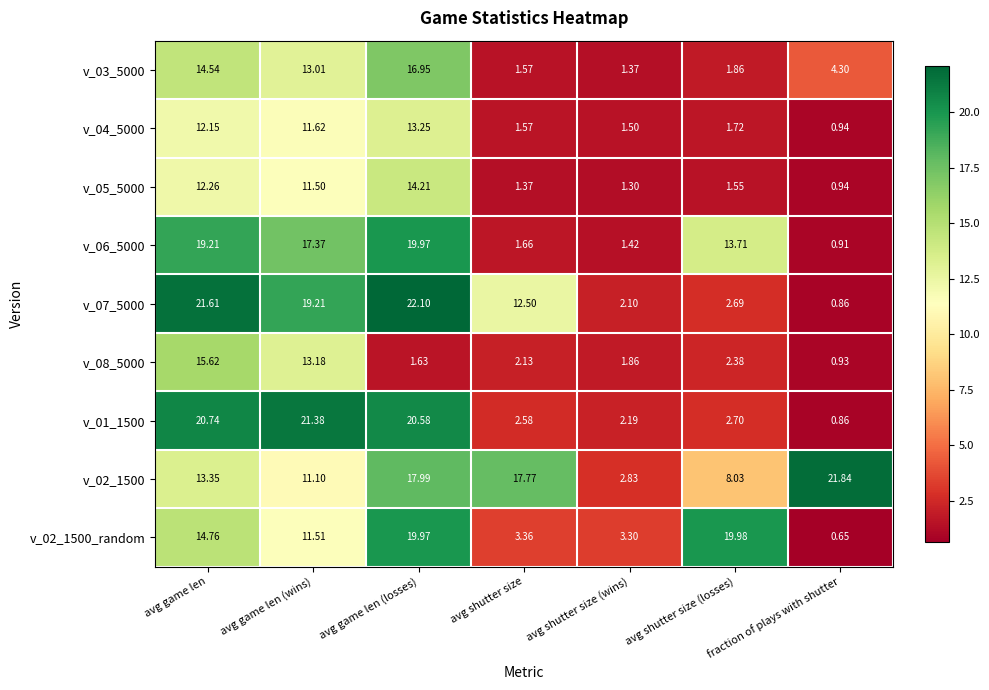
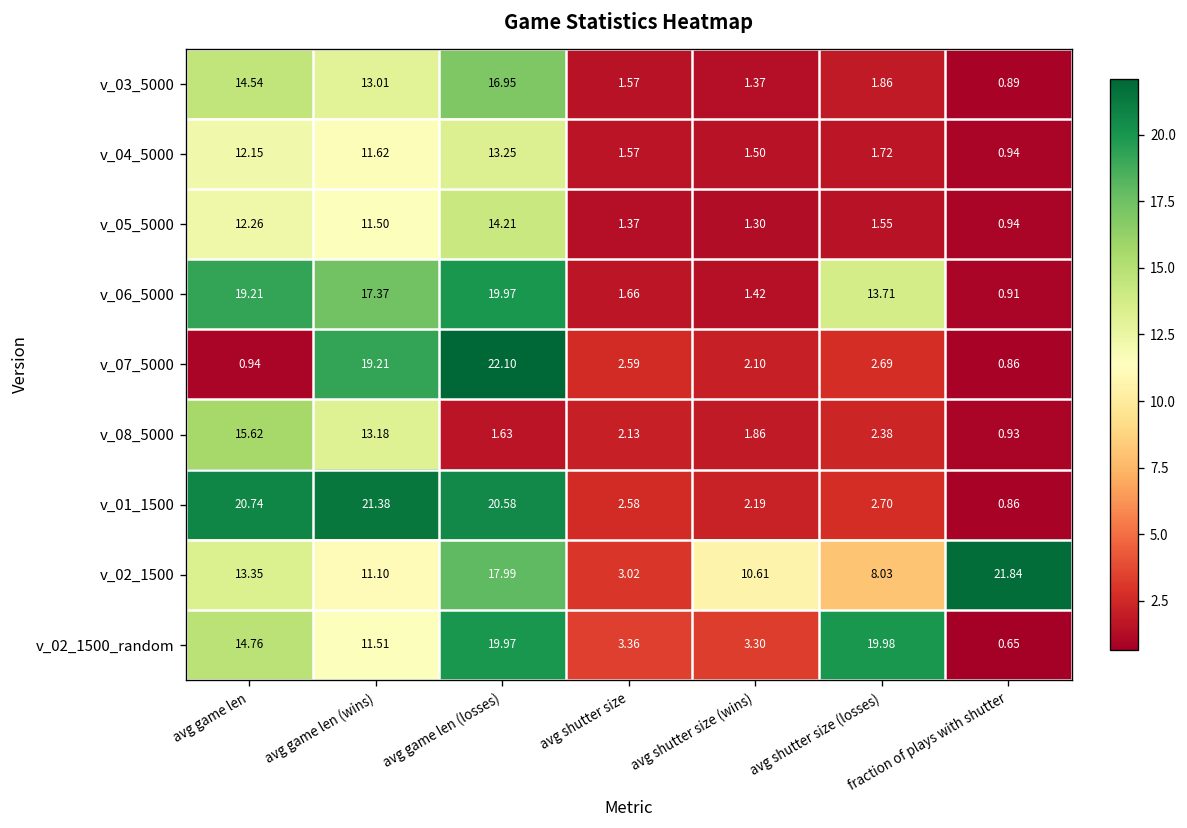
  {
    "v_03_5000": {
      "avg game len": 14.54,
      "avg game len (wins)": 13.01,
      "avg game len (losses)": 16.95,
      "avg shutter size": 1.57,
      "avg shutter size (wins)": 1.37,
      "avg shutter size (losses)": 1.86,
-     "fraction of plays with shutter": 4.30
+     "fraction of plays with shutter": 0.89
    },
    "v_04_5000": {
      "avg game len": 12.15,
      "avg game len (wins)": 11.62,
      "avg game len (losses)": 13.25,
      "avg shutter size": 1.57,
      "avg shutter size (wins)": 1.50,
      "avg shutter size (losses)": 1.72,
      "fraction of plays with shutter": 0.94
    },
    "v_05_5000": {
      "avg game len": 12.26,
      "avg game len (wins)": 11.50,
      "avg game len (losses)": 14.21,
      "avg shutter size": 1.37,
      "avg shutter size (wins)": 1.30,
      "avg shutter size (losses)": 1.55,
      "fraction of plays with shutter": 0.94
    },
    "v_06_5000": {
      "avg game len": 19.21,
      "avg game len (wins)": 17.37,
      "avg game len (losses)": 19.97,
      "avg shutter size": 1.66,
      "avg shutter size (wins)": 1.42,
      "avg shutter size (losses)": 13.71,
      "fraction of plays with shutter": 0.91
    },
    "v_07_5000": {
-     "avg game len": 21.61,
+     "avg game len": 0.94,
      "avg game len (wins)": 19.21,
      "avg game len (losses)": 22.10,
-     "avg shutter size": 12.50,
+     "avg shutter size": 2.59,
      "avg shutter size (wins)": 2.10,
      "avg shutter size (losses)": 2.69,
      "fraction of plays with shutter": 0.86
    },
    "v_08_5000": {
      "avg game len": 15.62,
      "avg game len (wins)": 13.18,
      "avg game len (losses)": 1.63,
      "avg shutter size": 2.13,
      "avg shutter size (wins)": 1.86,
      "avg shutter size (losses)": 2.38,
      "fraction of plays with shutter": 0.93
    },
    "v_01_1500": {
      "avg game len": 20.74,
      "avg game len (wins)": 21.38,
      "avg game len (losses)": 20.58,
      "avg shutter size": 2.58,
      "avg shutter size (wins)": 2.19,
      "avg shutter size (losses)": 2.70,
      "fraction of plays with shutter": 0.86
    },
    "v_02_1500": {
      "avg game len": 13.35,
      "avg game len (wins)": 11.10,
      "avg game len (losses)": 17.99,
-     "avg shutter size": 17.77,
-     "avg shutter size (wins)": 2.83,
+     "avg shutter size": 3.02,
+     "avg shutter size (wins)": 10.61,
      "avg shutter size (losses)": 8.03,
      "fraction of plays with shutter": 21.84
    },
    "v_02_1500_random": {
      "avg game len": 14.76,
      "avg game len (wins)": 11.51,
      "avg game len (losses)": 19.97,
      "avg shutter size": 3.36,
      "avg shutter size (wins)": 3.30,
      "avg shutter size (losses)": 19.98,
      "fraction of plays with shutter": 0.65
    }
  }
